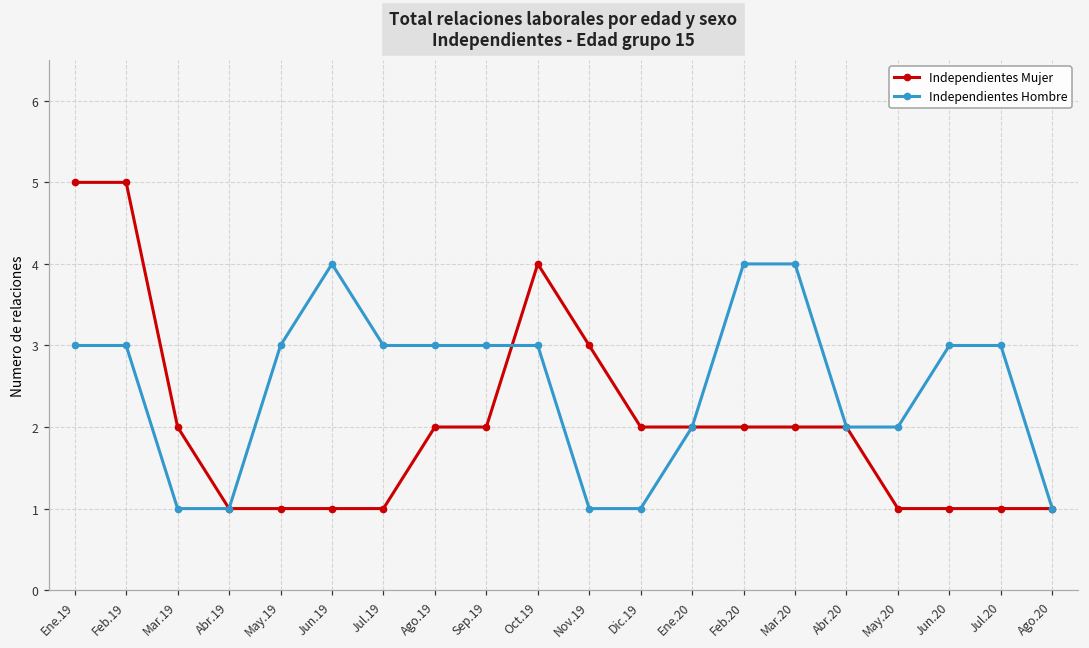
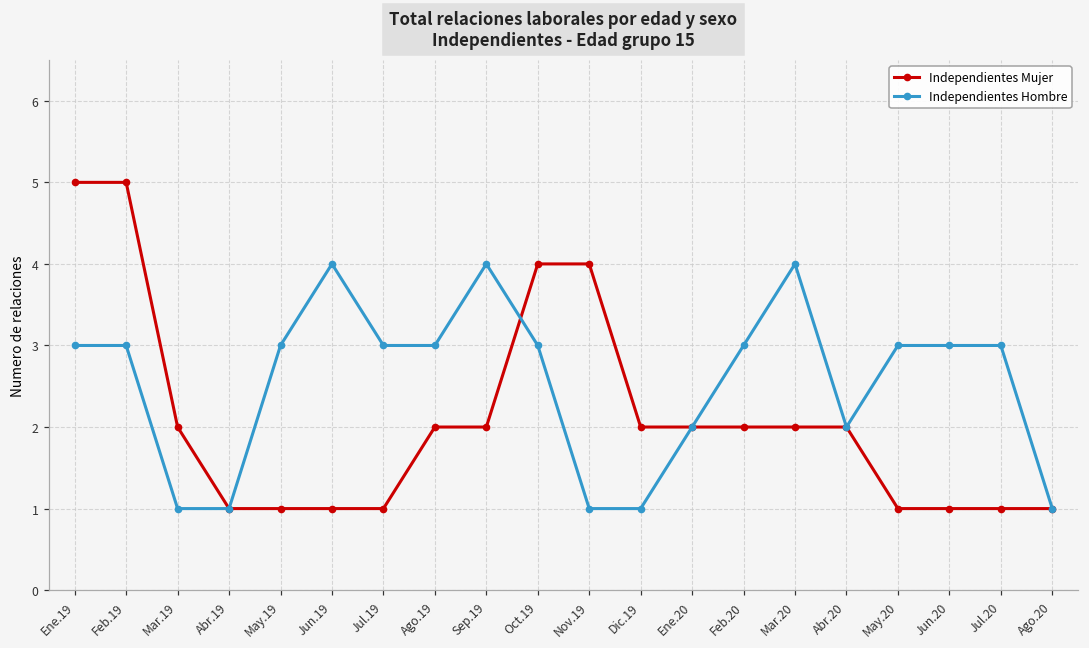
  {
    "Independientes Mujer": {
      "Ene.19": 5,
      "Feb.19": 5,
      "Mar.19": 2,
      "May.19": 1,
      "Jun.19": 1,
      "Jul.19": 1,
      "Ago.19": 2,
      "Sep.19": 2,
      "Oct.19": 4,
-     "Nov.19": 3,
+     "Nov.19": 4,
      "Dic.19": 2,
      "Feb.20": 2,
      "Mar.20": 2,
      "May.20": 1,
      "Jun.20": 1,
      "Jul.20": 1
    },
    "Independientes Hombre": {
      "Ene.19": 3,
      "Feb.19": 3,
      "Mar.19": 1,
      "May.19": 3,
      "Jun.19": 4,
      "Jul.19": 3,
      "Ago.19": 3,
-     "Sep.19": 3,
+     "Sep.19": 4,
      "Oct.19": 3,
      "Nov.19": 1,
      "Dic.19": 1,
-     "Feb.20": 4,
+     "Feb.20": 3,
      "Mar.20": 4,
-     "May.20": 2,
+     "May.20": 3,
      "Jun.20": 3,
      "Jul.20": 3
    }
  }
